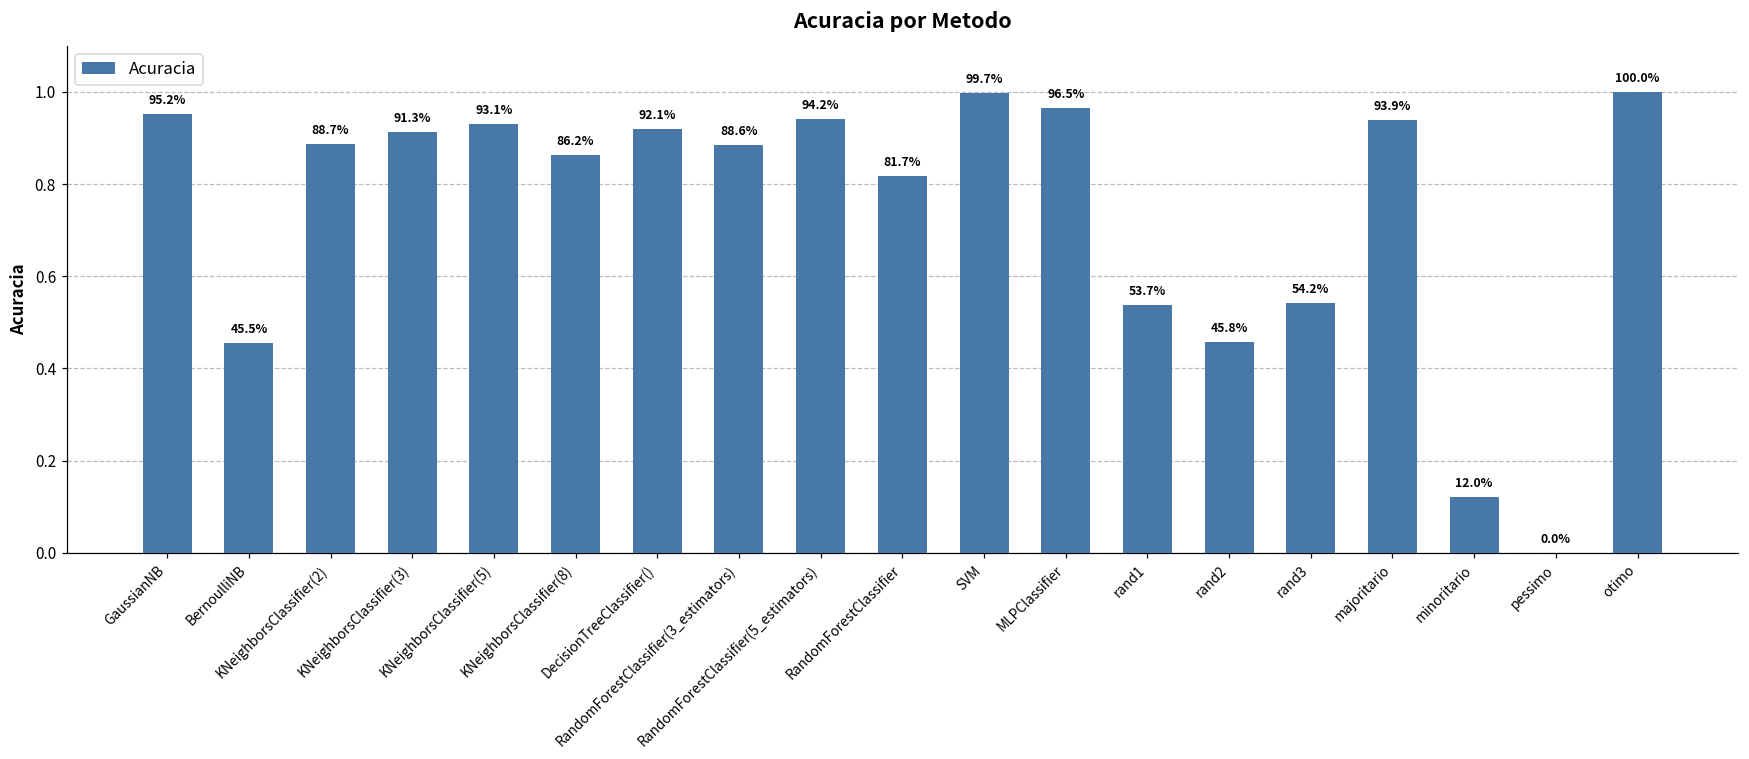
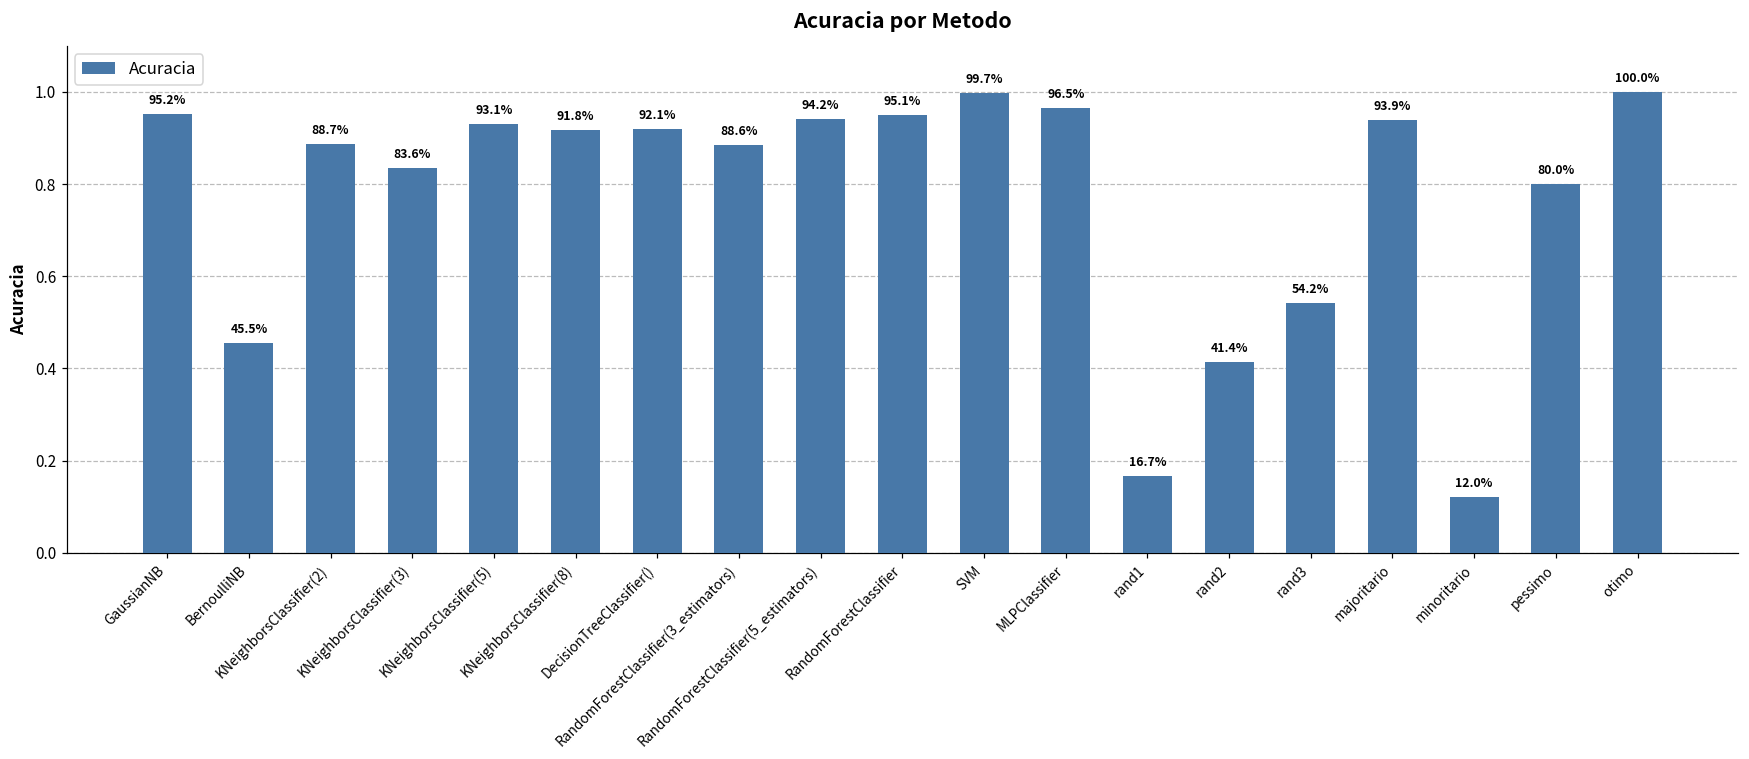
  {
    "GaussianNB": "95.2%",
    "BernoulliNB": "45.5%",
    "KNeighborsClassifier(2)": "88.7%",
-   "KNeighborsClassifier(3)": "91.3%",
+   "KNeighborsClassifier(3)": "83.6%",
    "KNeighborsClassifier(5)": "93.1%",
-   "KNeighborsClassifier(8)": "86.2%",
+   "KNeighborsClassifier(8)": "91.8%",
    "DecisionTreeClassifier()": "92.1%",
    "RandomForestClassifier(3_estimators)": "88.6%",
    "RandomForestClassifier(5_estimators)": "94.2%",
-   "RandomForestClassifier": "81.7%",
+   "RandomForestClassifier": "95.1%",
    "SVM": "99.7%",
    "MLPClassifier": "96.5%",
-   "rand1": "53.7%",
-   "rand2": "45.8%",
+   "rand1": "16.7%",
+   "rand2": "41.4%",
    "rand3": "54.2%",
    "majoritario": "93.9%",
    "minoritario": "12.0%",
-   "pessimo": "0.0%",
+   "pessimo": "80.0%",
    "otimo": "100.0%"
  }
